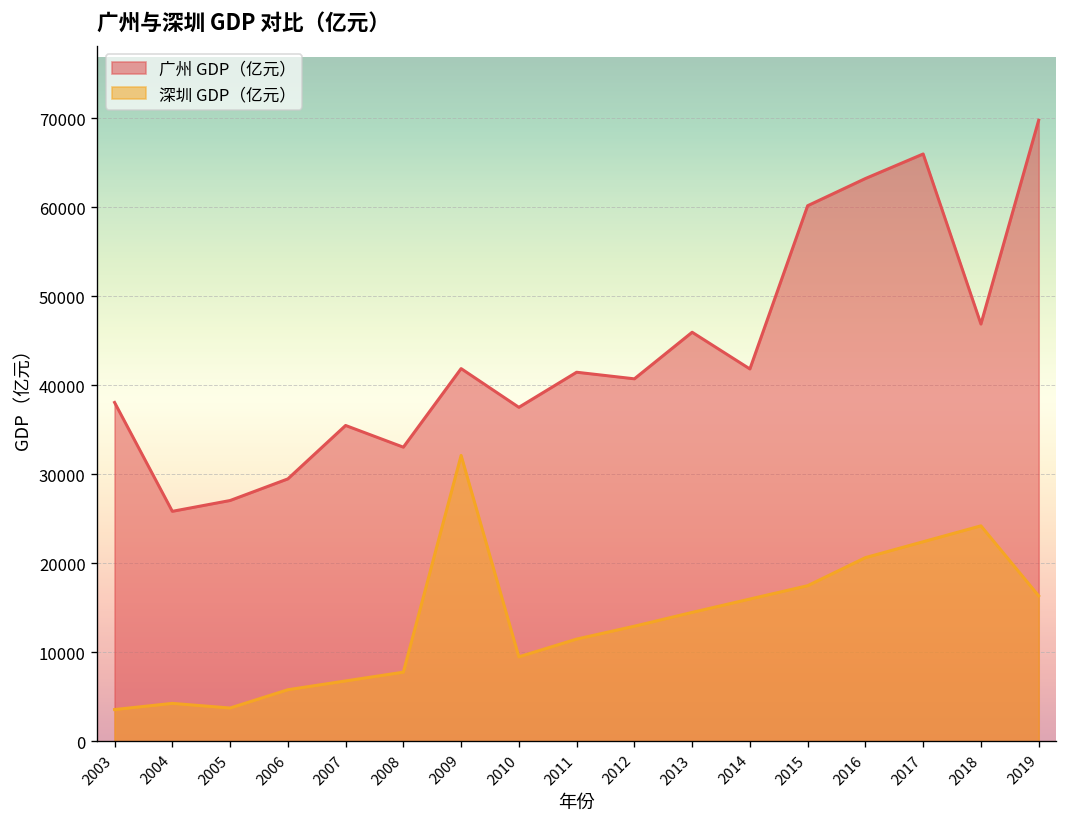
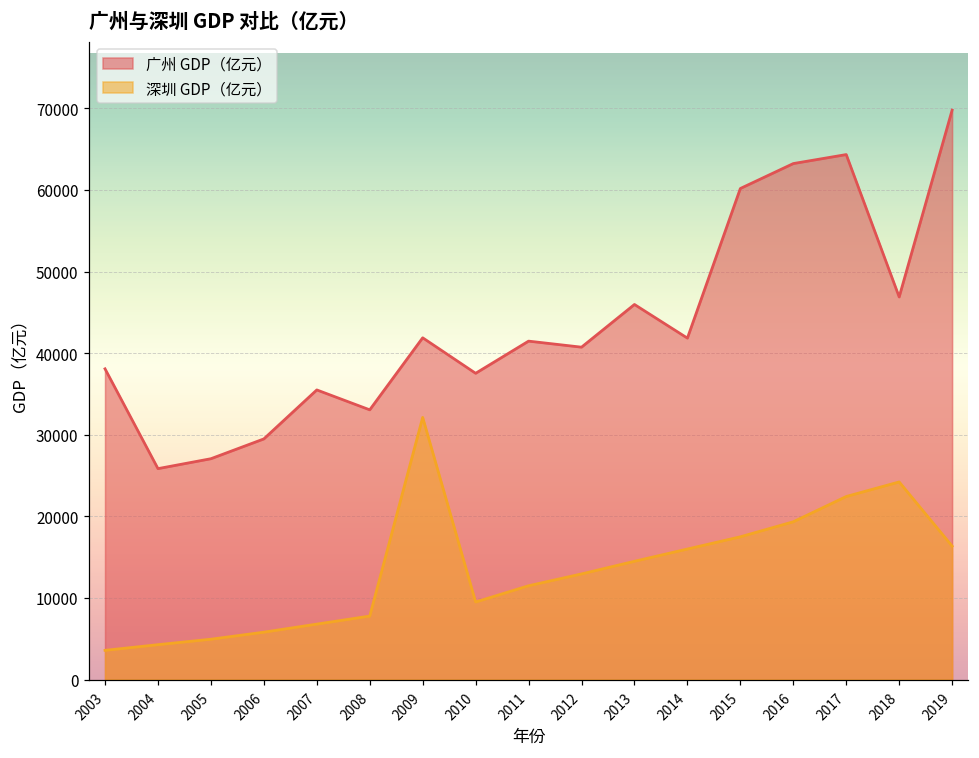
  {
    "广州 GDP（亿元）": {
      "2003": 38000,
      "2004": 26000,
      "2005": 27000,
      "2006": 29000,
      "2007": 35000,
      "2008": 33000,
      "2009": 42000,
      "2010": 38000,
      "2011": 41000,
      "2012": 41000,
      "2013": 46000,
      "2014": 42000,
      "2015": 60000,
      "2016": 63000,
-     "2017": 66000,
+     "2017": 64000,
      "2018": 47000,
      "2019": 70000
    },
    "深圳 GDP（亿元）": {
      "2003": 4000,
      "2004": 4000,
-     "2005": 4000,
+     "2005": 5000,
      "2006": 6000,
      "2007": 7000,
      "2008": 8000,
      "2009": 32000,
      "2010": 10000,
      "2011": 12000,
      "2012": 13000,
      "2013": 15000,
      "2014": 16000,
      "2015": 18000,
-     "2016": 21000,
+     "2016": 19000,
      "2017": 22000,
      "2018": 24000,
      "2019": 16000
    }
  }
